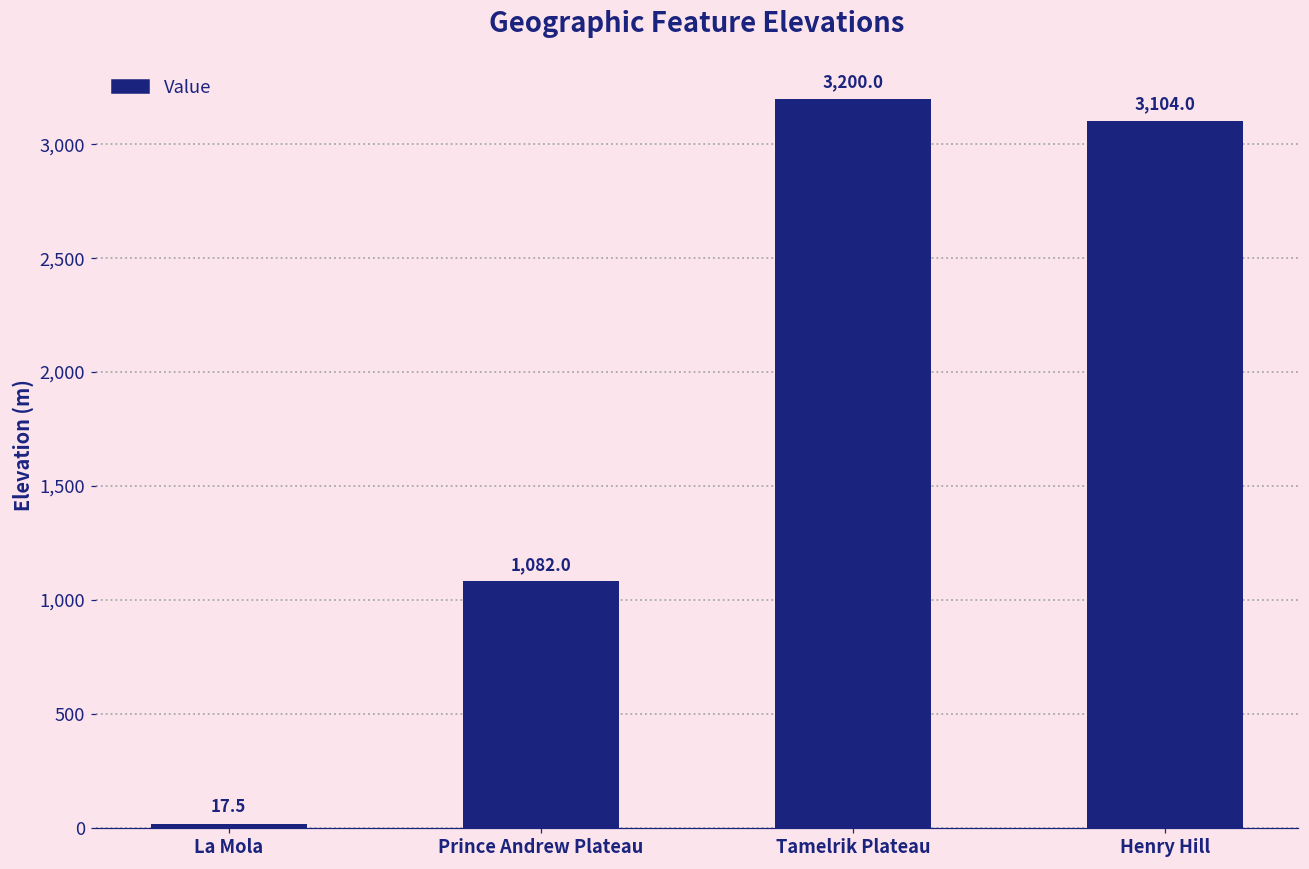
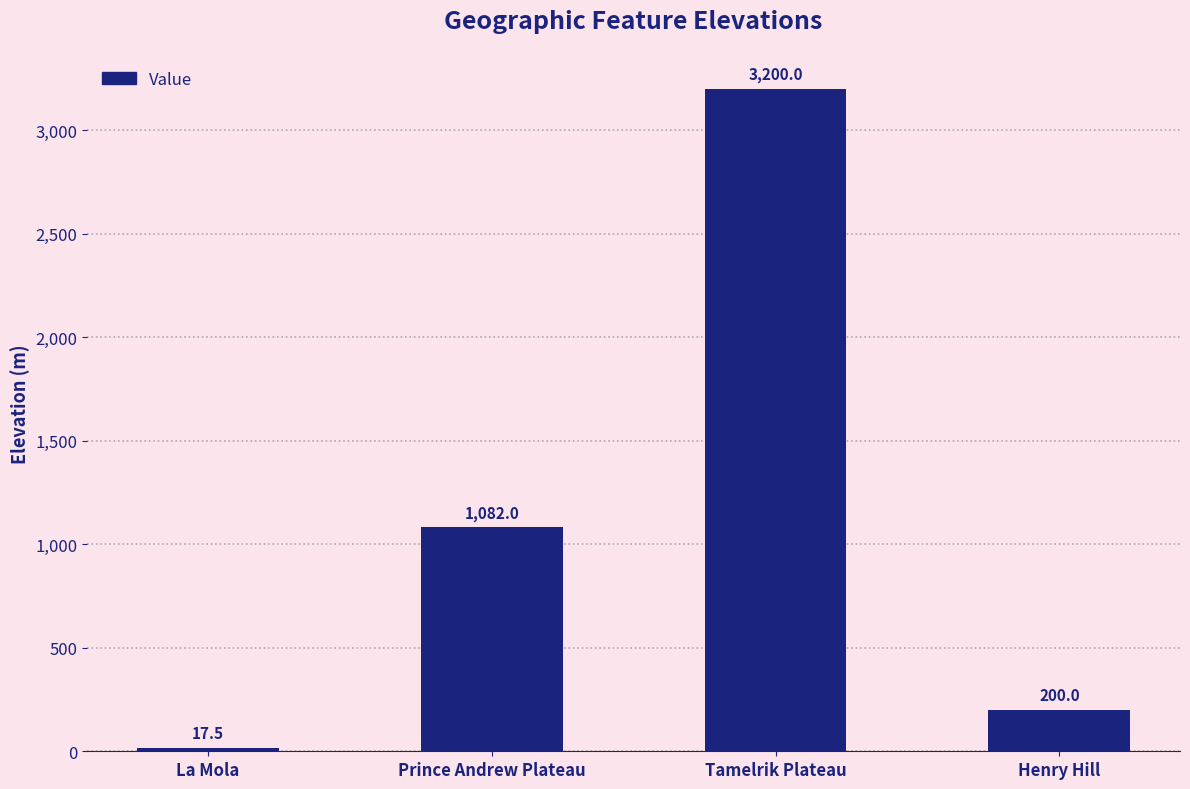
  {
    "La Mola": "17.5",
    "Prince Andrew Plateau": "1,082.0",
    "Tamelrik Plateau": "3,200.0",
-   "Henry Hill": "3,104.0"
+   "Henry Hill": "200.0"
  }
